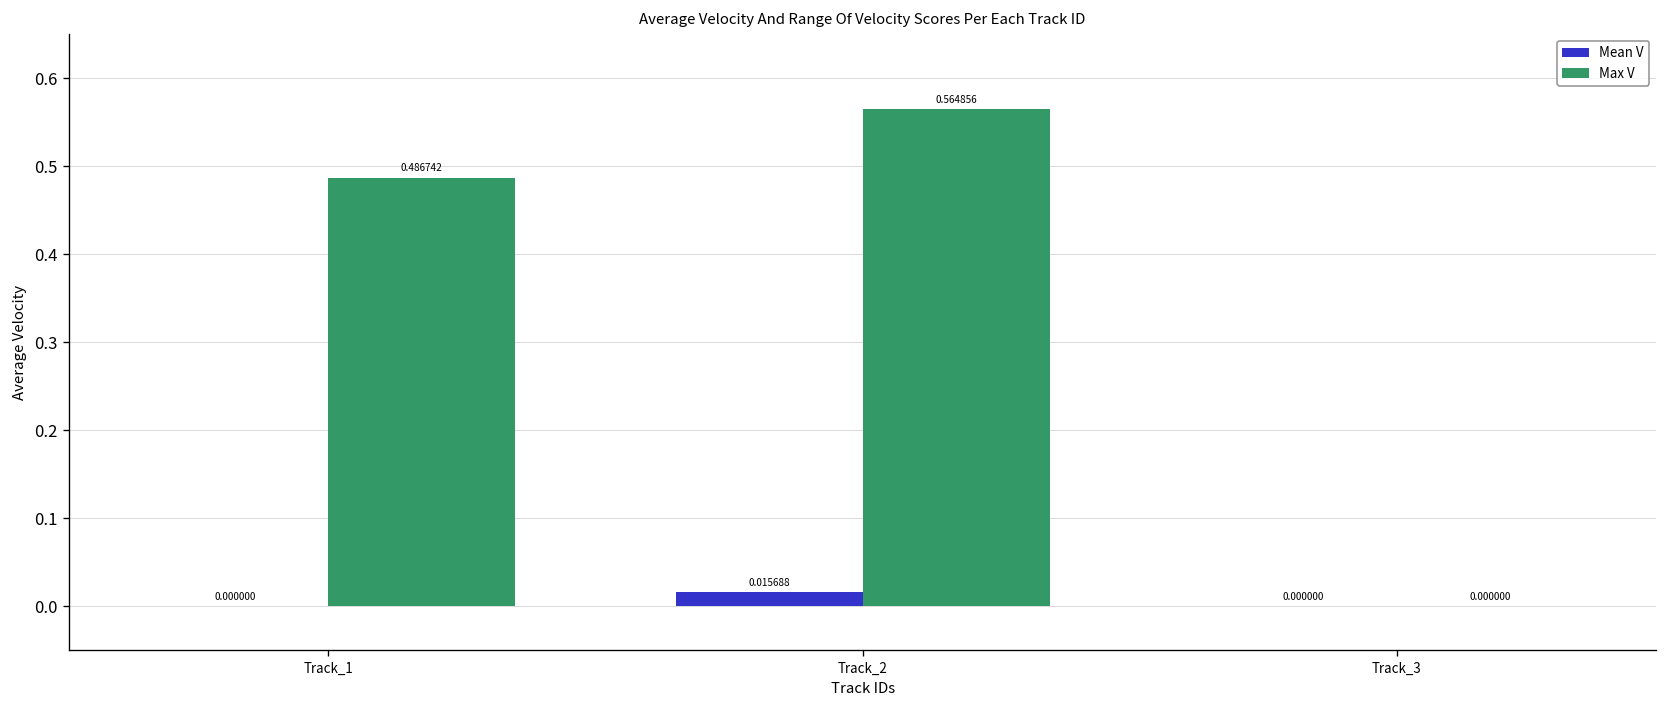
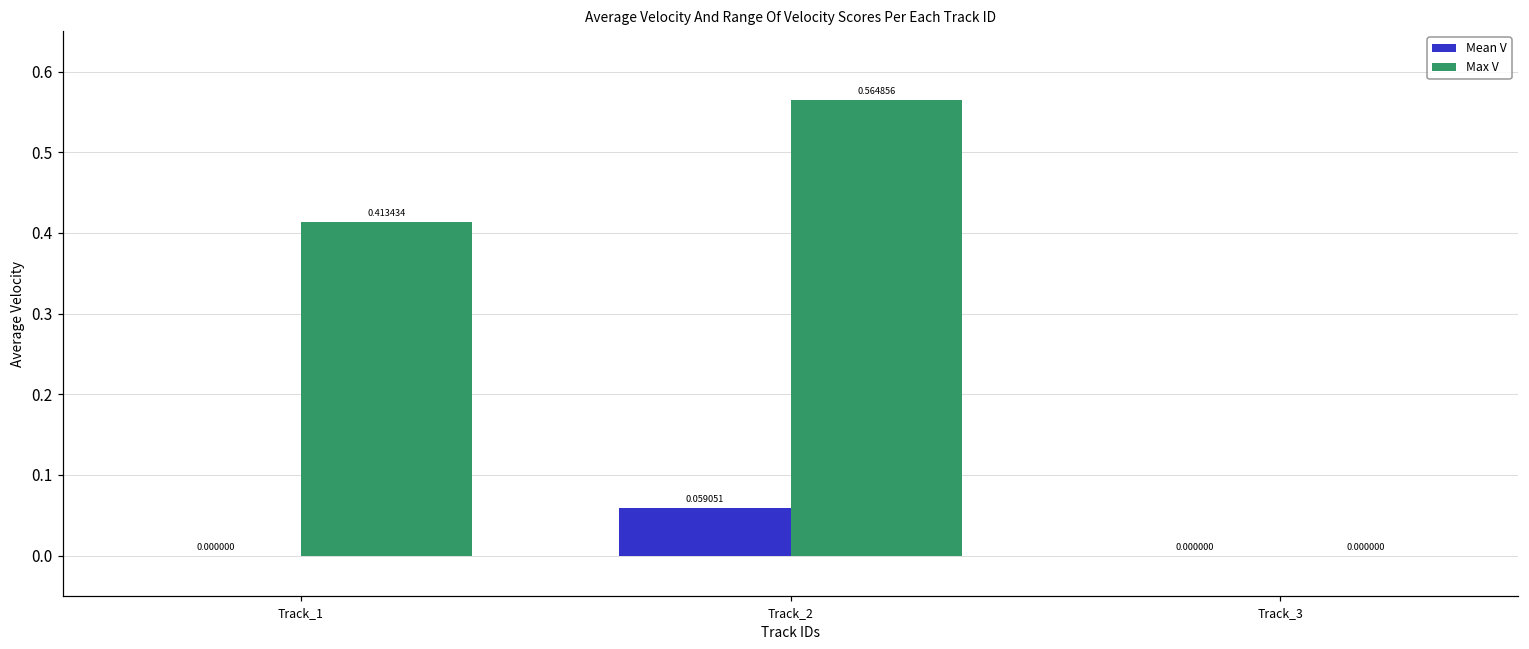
  {
    "Mean V": {
      "Track_1": 0.000000,
-     "Track_2": 0.015688,
+     "Track_2": 0.059051,
      "Track_3": 0.000000
    },
    "Max V": {
-     "Track_1": 0.486742,
+     "Track_1": 0.413434,
      "Track_2": 0.564856,
      "Track_3": 0.000000
    }
  }
